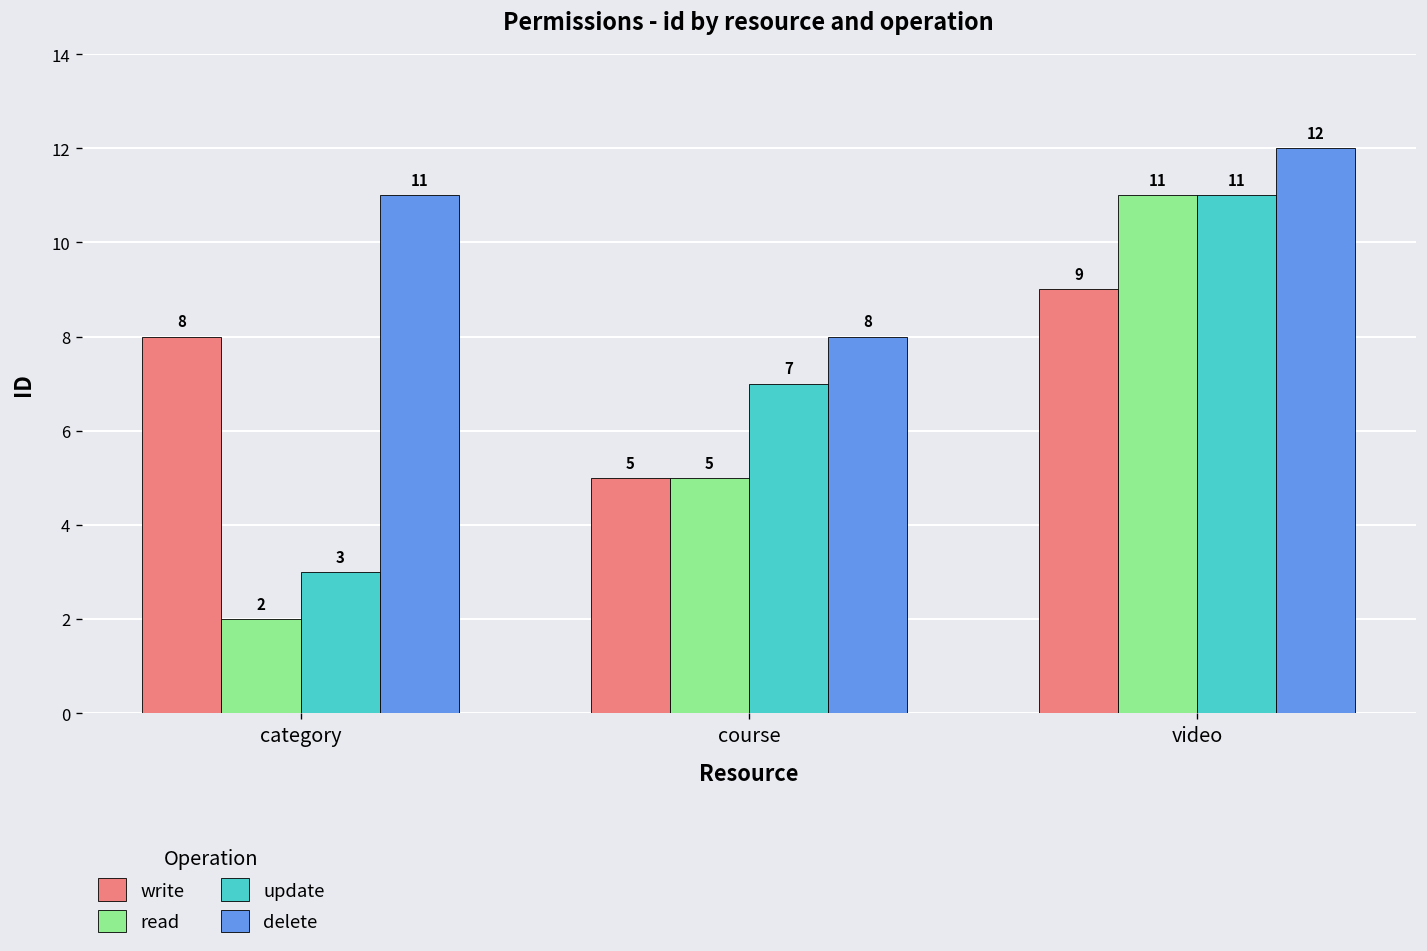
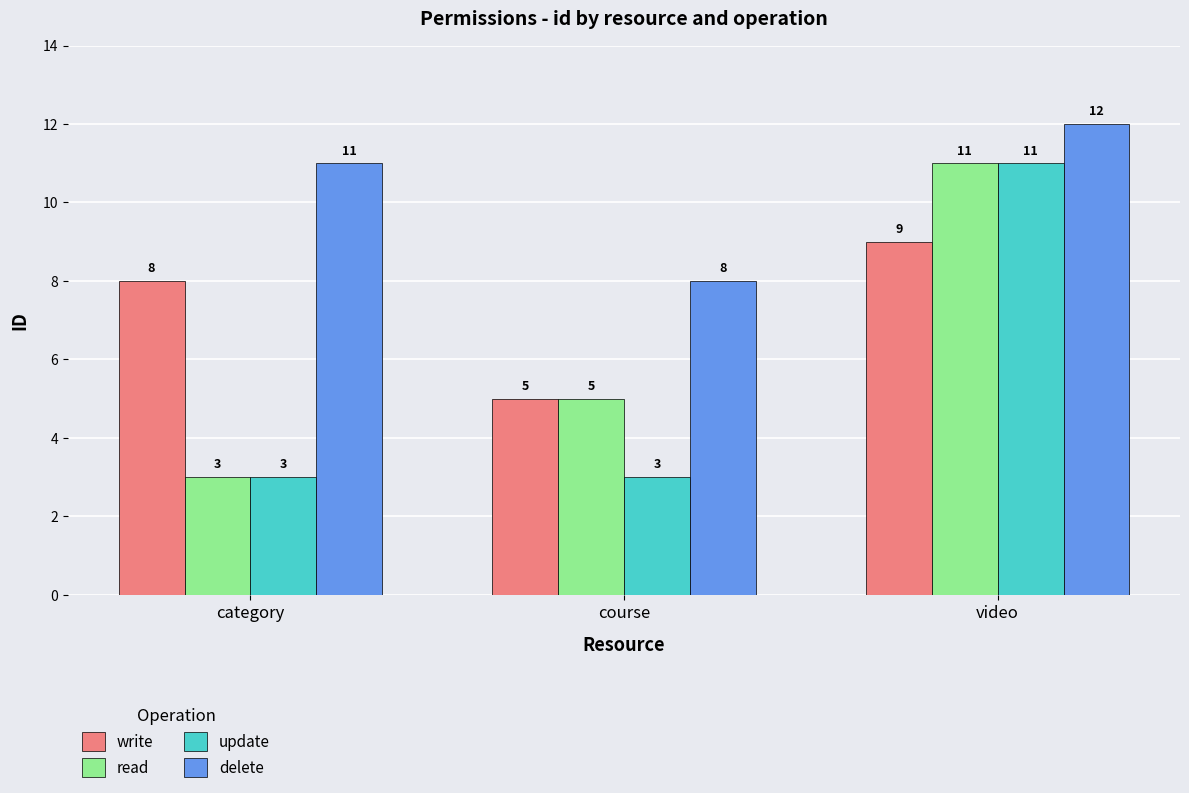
  {
    "write": {
      "category": 8,
      "course": 5,
      "video": 9
    },
    "read": {
-     "category": 2,
+     "category": 3,
      "course": 5,
      "video": 11
    },
    "update": {
      "category": 3,
-     "course": 7,
+     "course": 3,
      "video": 11
    },
    "delete": {
      "category": 11,
      "course": 8,
      "video": 12
    }
  }
